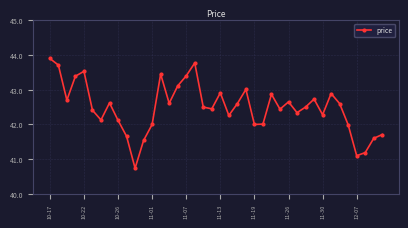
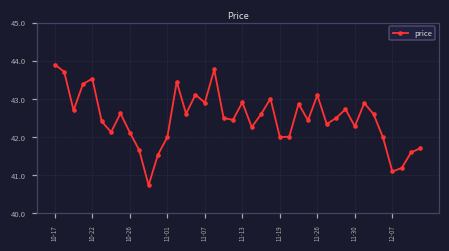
  {
    "10-17": 43.9,
    "10-22": 43.5,
    "10-26": 42.1,
    "11-01": 42.0,
-   "11-07": 43.4,
+   "11-07": 42.9,
    "11-13": 42.9,
    "11-19": 42.0,
-   "11-26": 42.7,
+   "11-26": 43.1,
    "11-30": 42.3,
    "12-07": 41.1
  }
